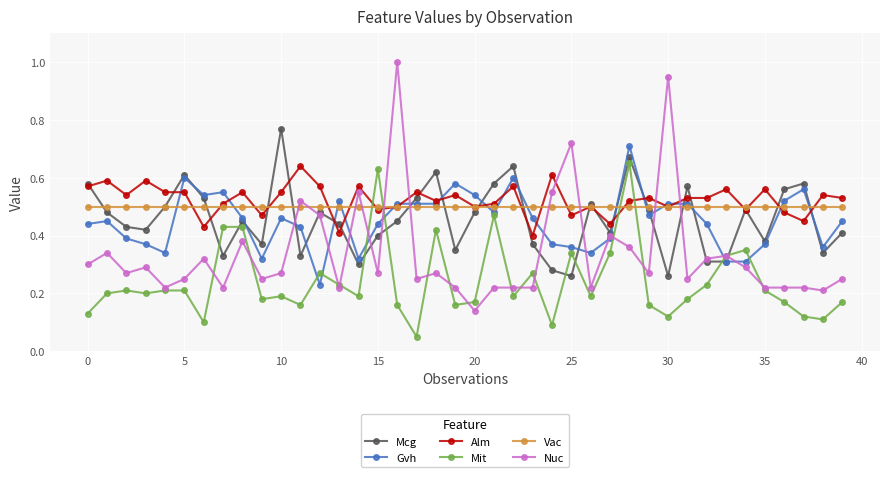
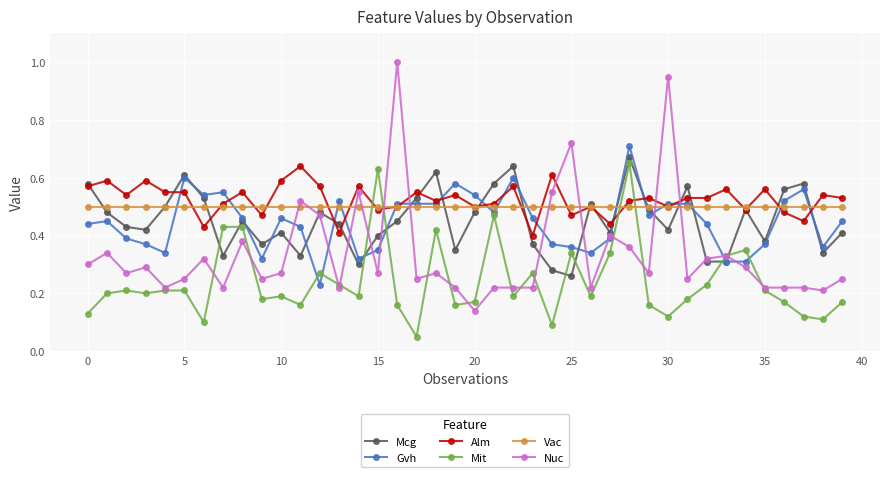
  {
    "Mcg": {
      "0": 0.58,
      "5": 0.61,
-     "10": 0.77,
+     "10": 0.41,
      "15": 0.40,
      "20": 0.48,
      "25": 0.26,
-     "30": 0.26,
+     "30": 0.42,
      "35": 0.38
    },
    "Gvh": {
      "0": 0.44,
      "5": 0.60,
      "10": 0.46,
-     "15": 0.44,
+     "15": 0.35,
      "20": 0.54,
      "25": 0.36,
      "30": 0.51,
      "35": 0.37
    },
    "Alm": {
      "0": 0.57,
      "5": 0.55,
-     "10": 0.55,
+     "10": 0.59,
      "15": 0.49,
      "25": 0.47,
      "35": 0.56
    },
    "Mit": {
      "0": 0.13,
      "5": 0.21,
      "10": 0.19,
      "15": 0.63,
      "20": 0.17,
      "25": 0.34,
      "30": 0.12,
      "35": 0.21
    },
    "Vac": {
      "0": 0.50,
      "5": 0.50,
      "10": 0.50,
      "15": 0.50,
      "25": 0.50,
      "35": 0.50
    },
    "Nuc": {
      "0": 0.30,
      "5": 0.25,
      "10": 0.27,
      "15": 0.27,
      "20": 0.14,
      "25": 0.72,
      "30": 0.95,
      "35": 0.22
    }
  }
